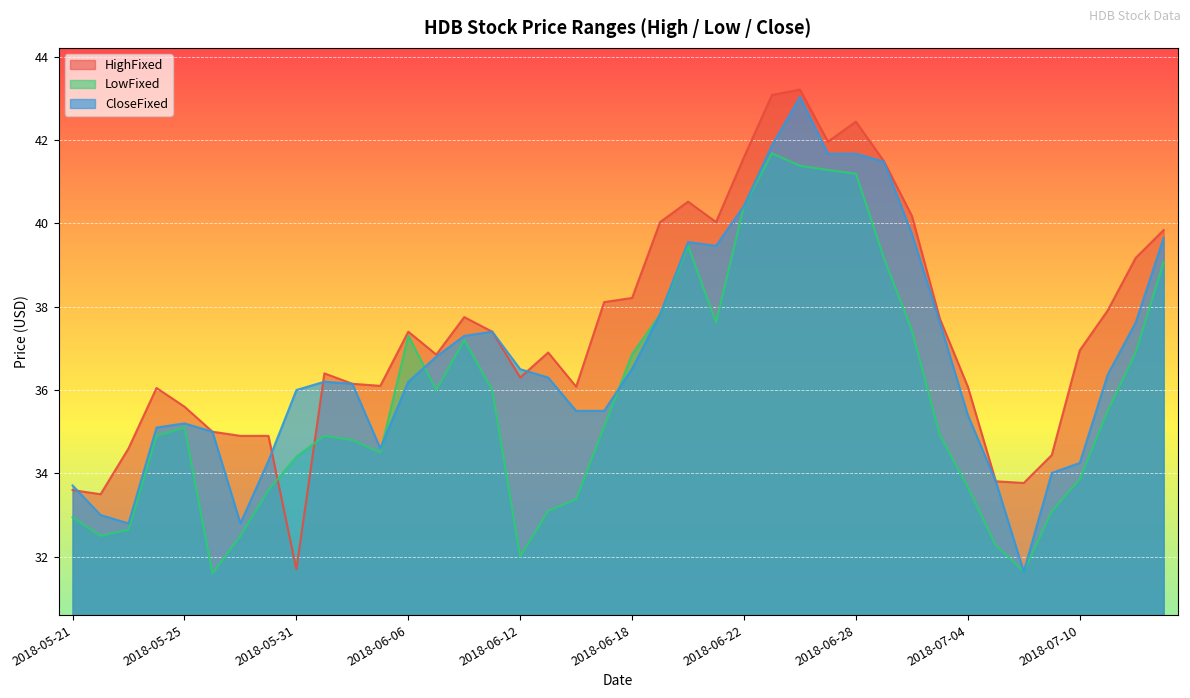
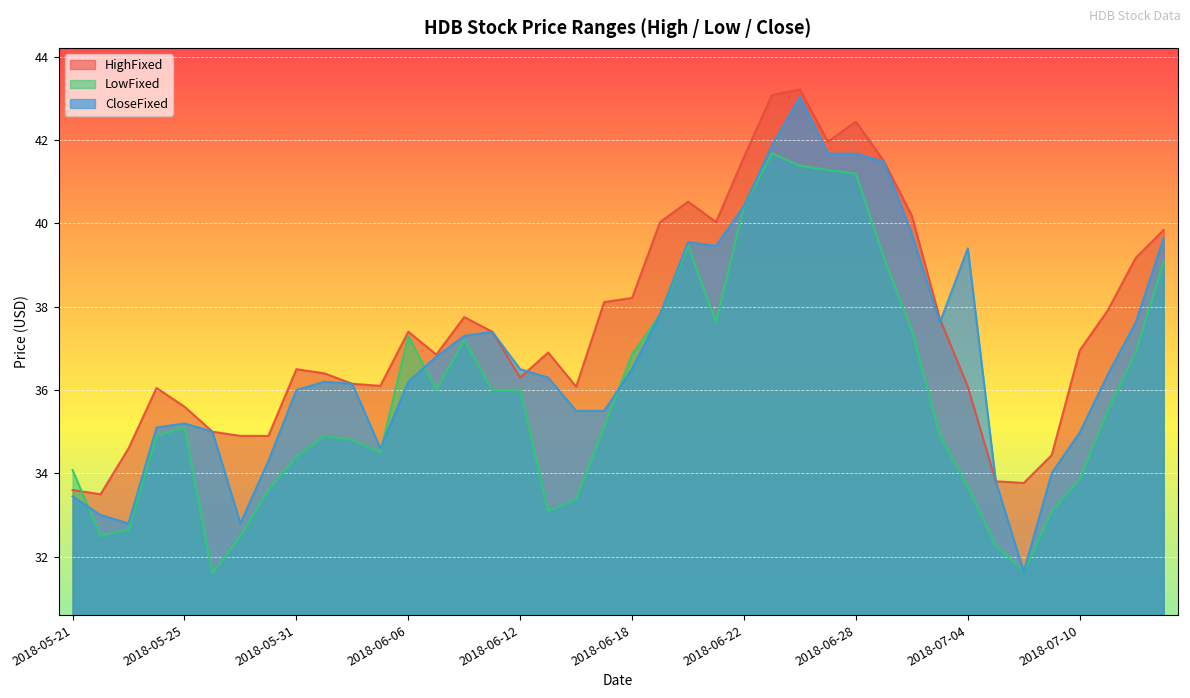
  {
    "HighFixed": {
      "2018-05-21": 33.6,
      "2018-05-25": 35.6,
-     "2018-05-31": 31.7,
+     "2018-05-31": 36.5,
      "2018-06-06": 37.4,
      "2018-06-12": 36.3,
      "2018-06-18": 38.2,
      "2018-06-22": 41.6,
      "2018-06-28": 42.4,
      "2018-07-04": 36.1,
      "2018-07-10": 37.0
    },
    "LowFixed": {
-     "2018-05-21": 33.0,
+     "2018-05-21": 34.1,
      "2018-05-25": 35.1,
      "2018-05-31": 34.4,
      "2018-06-06": 37.3,
-     "2018-06-12": 32,
+     "2018-06-12": 36,
      "2018-06-18": 36.9,
      "2018-06-28": 41.2,
      "2018-07-04": 33.7,
      "2018-07-10": 33.9
    },
    "CloseFixed": {
-     "2018-05-21": 33.7,
+     "2018-05-21": 33.5,
      "2018-05-25": 35.2,
      "2018-05-31": 36.0,
      "2018-06-06": 36.2,
      "2018-06-12": 36.5,
      "2018-06-18": 36.5,
      "2018-06-28": 41.7,
-     "2018-07-04": 35.4,
-     "2018-07-10": 34.3
+     "2018-07-04": 39.4,
+     "2018-07-10": 35.0
    }
  }
